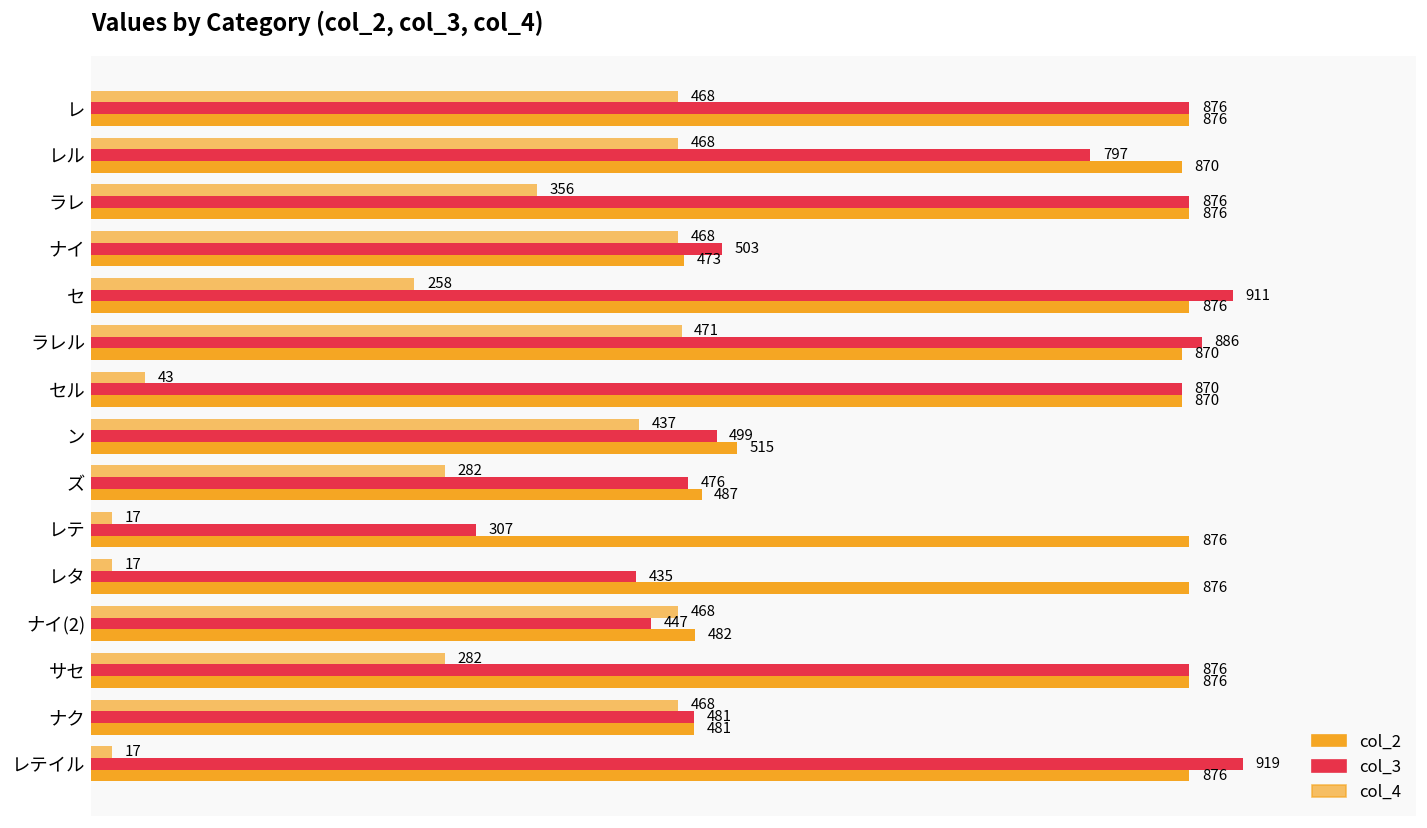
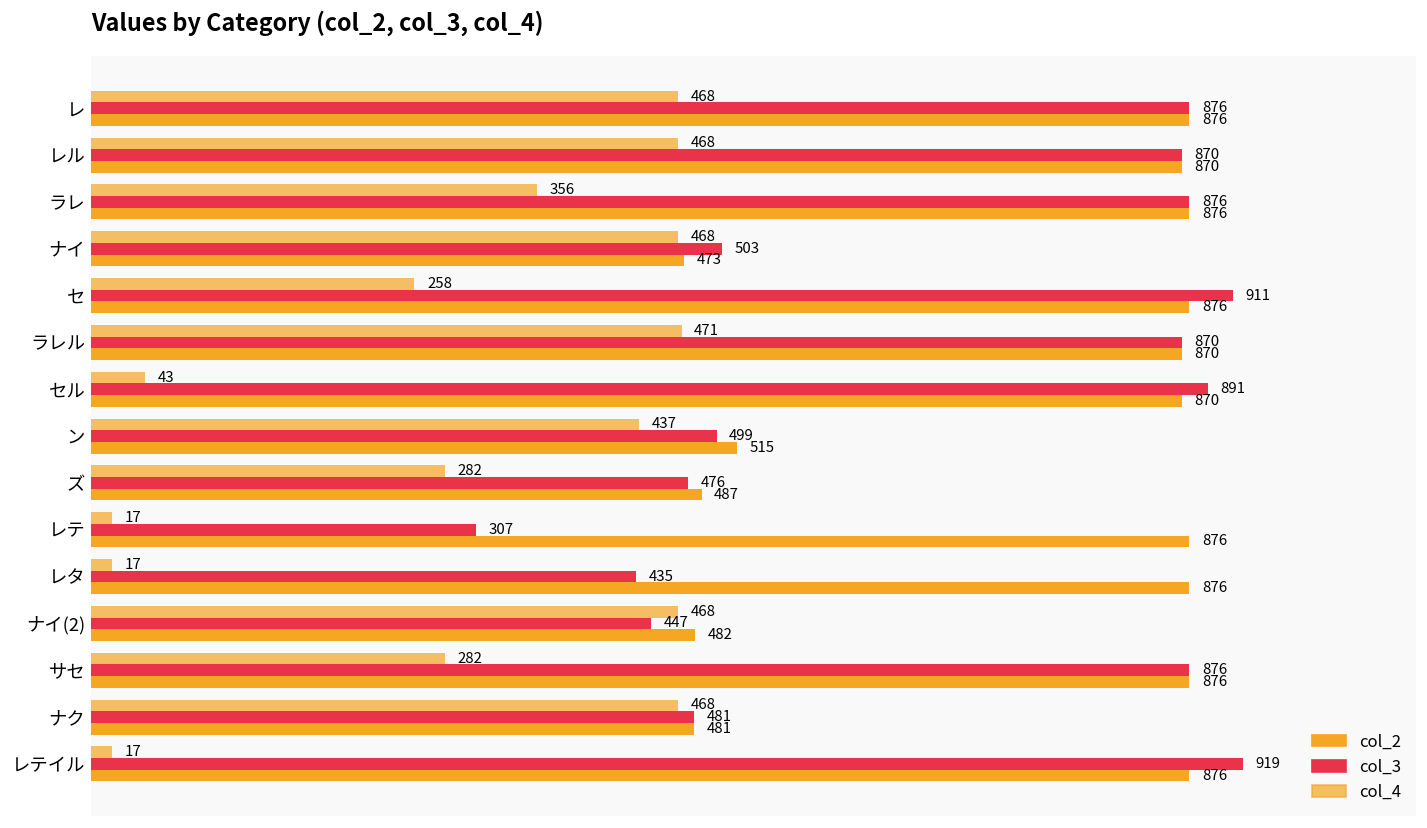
  {
    "col_3": {
-     "レル": 797,
+     "レル": 870,
      "ナイ": 503,
      "セ": 911,
-     "ラレル": 886,
-     "セル": 870,
+     "ラレル": 870,
+     "セル": 891,
      "ン": 499,
      "ズ": 476,
      "レテ": 307,
      "レタ": 435,
      "ナイ(2)": 447,
      "レテイル": 919
    }
  }
